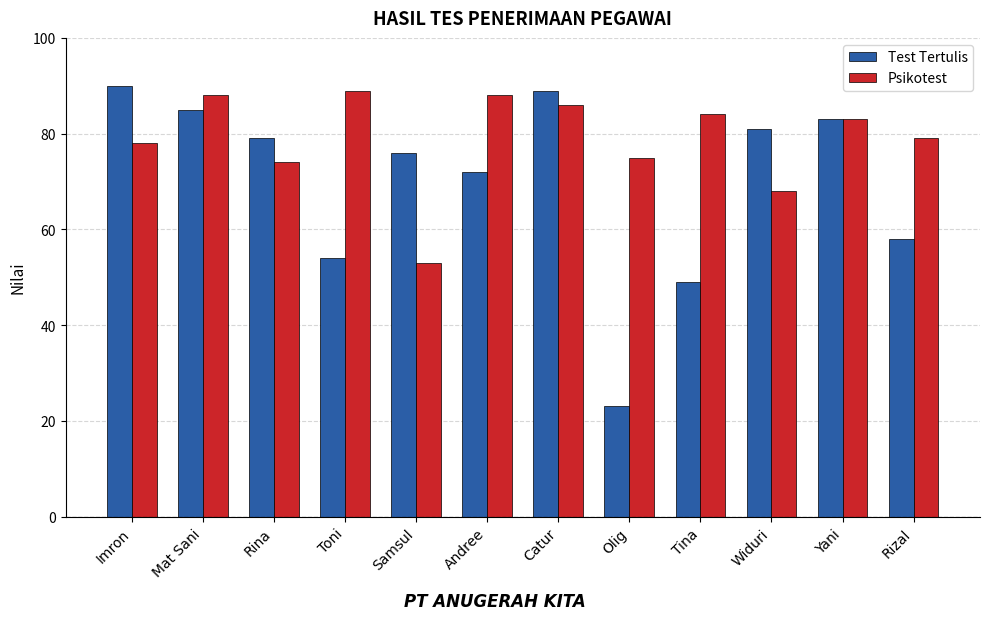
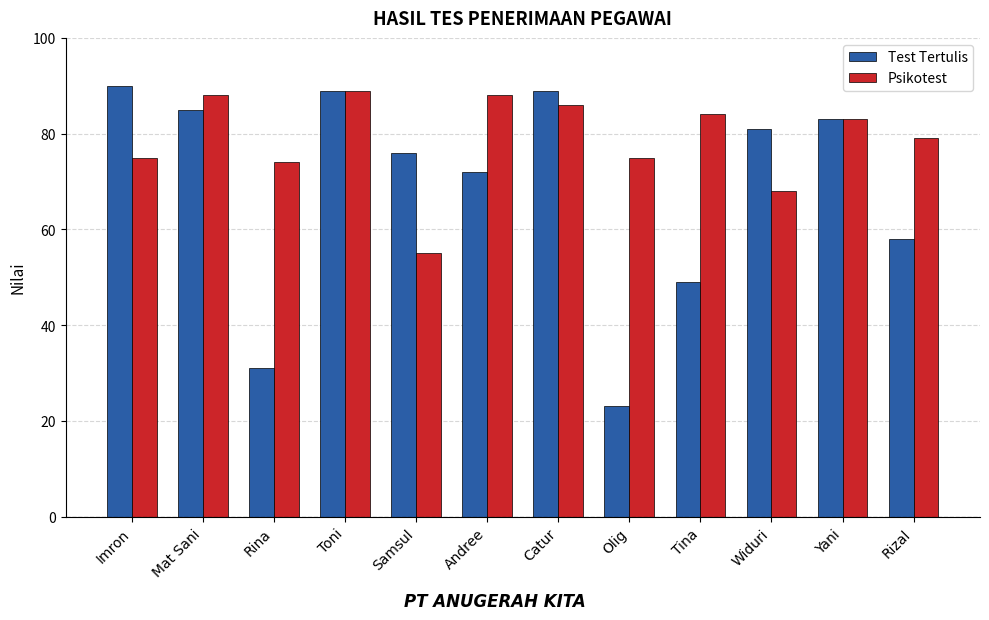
  {
    "Test Tertulis": {
      "Imron": 90,
      "Mat Sani": 85,
-     "Rina": 79,
-     "Toni": 54,
+     "Rina": 31,
+     "Toni": 89,
      "Samsul": 76,
      "Andree": 72,
      "Catur": 89,
      "Olig": 23,
      "Tina": 49,
      "Widuri": 81,
      "Yani": 83,
      "Rizal": 58
    },
    "Psikotest": {
-     "Imron": 78,
+     "Imron": 75,
      "Mat Sani": 88,
      "Rina": 74,
      "Toni": 89,
-     "Samsul": 53,
+     "Samsul": 55,
      "Andree": 88,
      "Catur": 86,
      "Olig": 75,
      "Tina": 84,
      "Widuri": 68,
      "Yani": 83,
      "Rizal": 79
    }
  }
